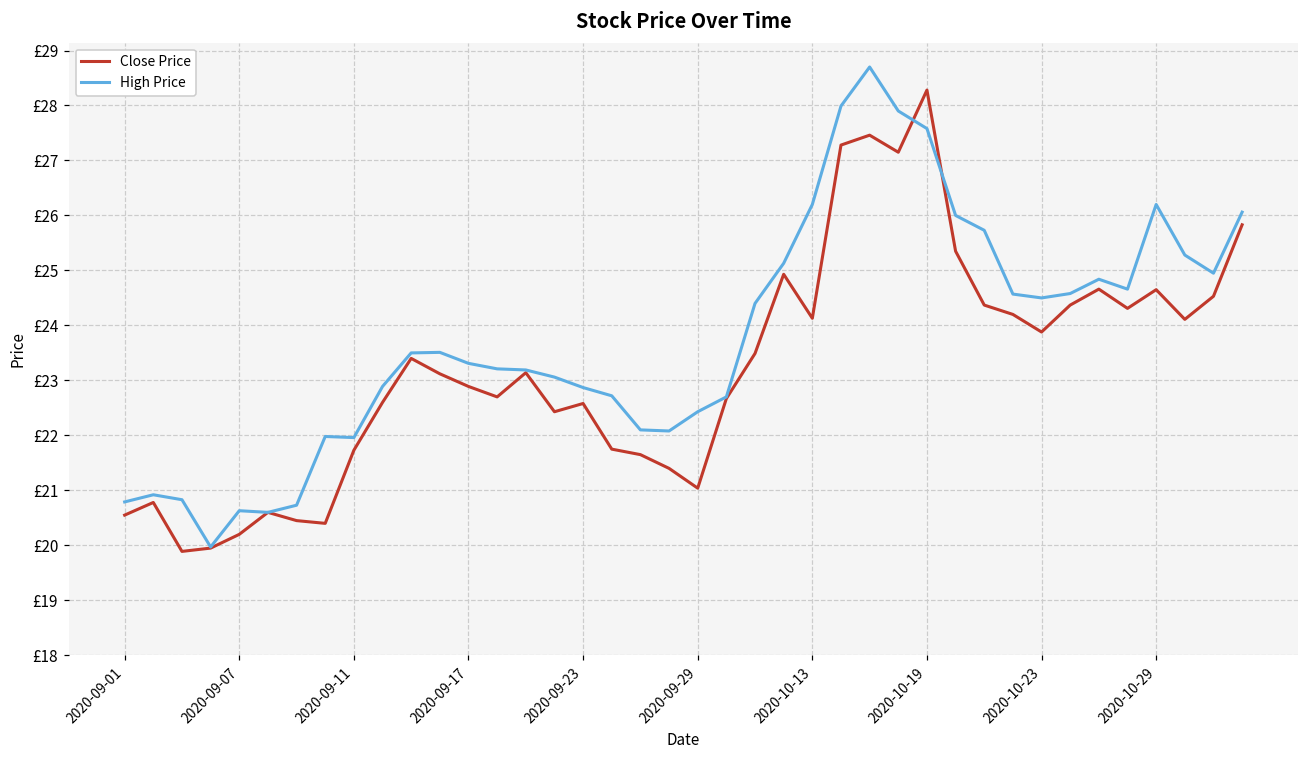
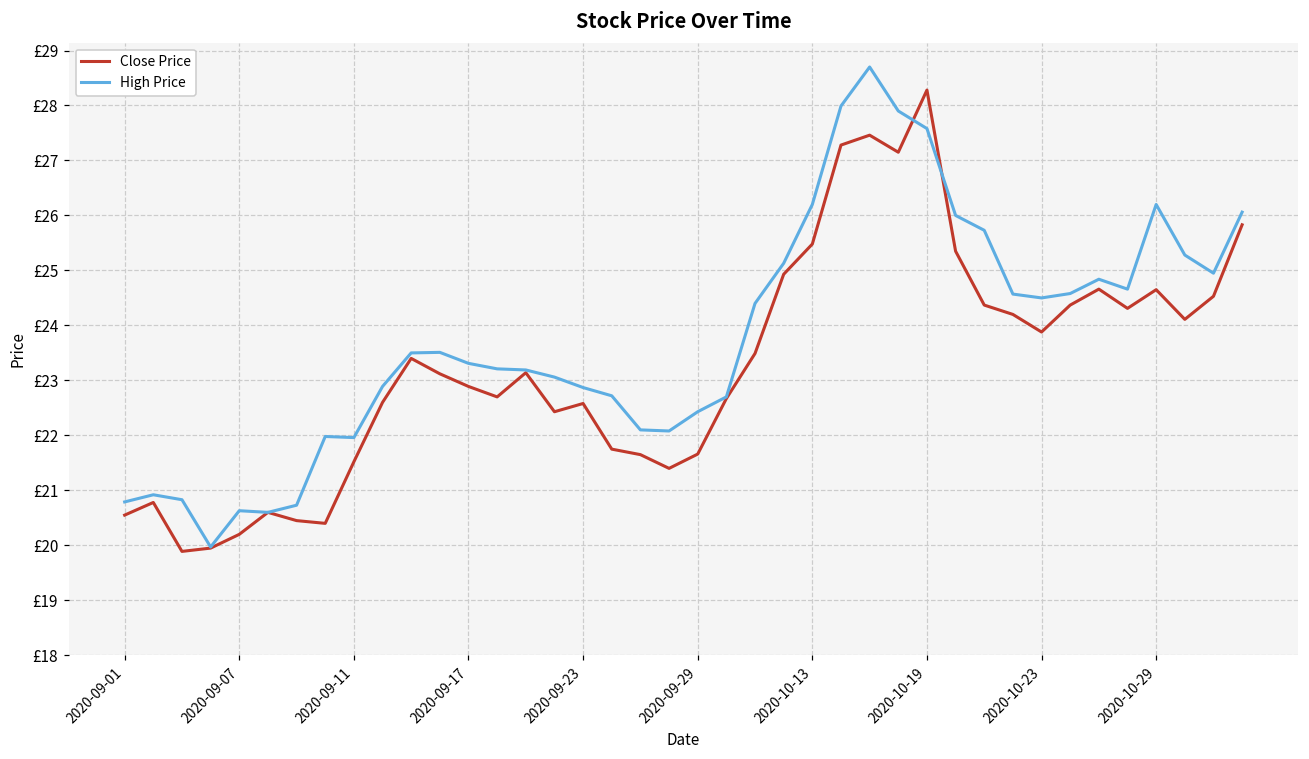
  {
    "Close Price": {
      "2020-09-01": "£20.6",
      "2020-09-07": "£20.2",
-     "2020-09-11": "£21.7",
+     "2020-09-11": "£21.5",
      "2020-09-17": "£22.9",
      "2020-09-23": "£22.6",
-     "2020-09-29": "£21.0",
-     "2020-10-13": "£24.1",
+     "2020-09-29": "£21.7",
+     "2020-10-13": "£25.5",
      "2020-10-19": "£28.3",
      "2020-10-23": "£23.9",
      "2020-10-29": "£24.7"
    },
    "High Price": {
      "2020-09-01": "£20.8",
      "2020-09-07": "£20.6",
      "2020-09-11": "£22.0",
      "2020-09-17": "£23.3",
      "2020-09-23": "£22.9",
      "2020-09-29": "£22.4",
      "2020-10-13": "£26.2",
      "2020-10-19": "£27.6",
      "2020-10-23": "£24.5",
      "2020-10-29": "£26.2"
    }
  }
